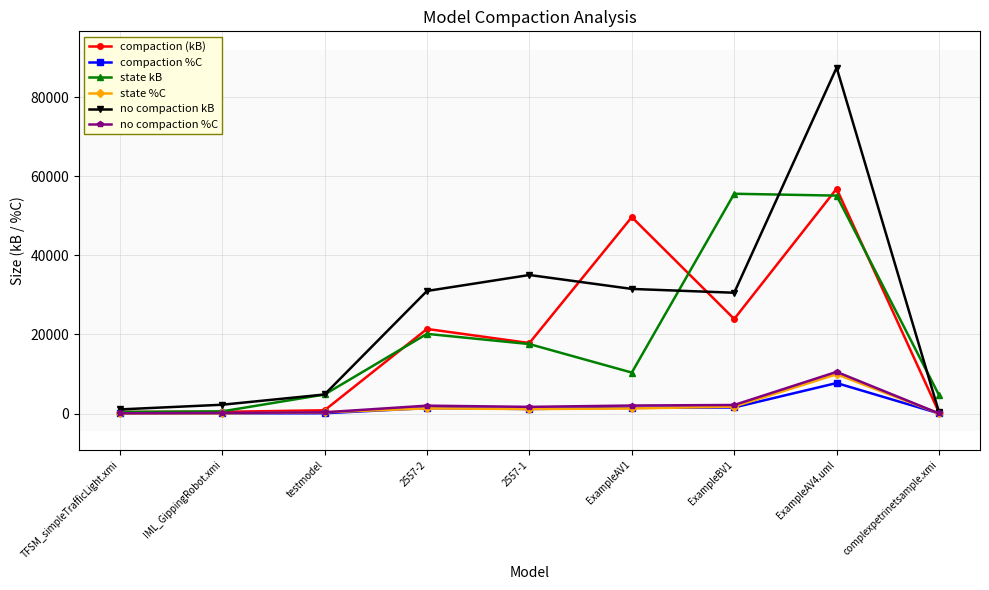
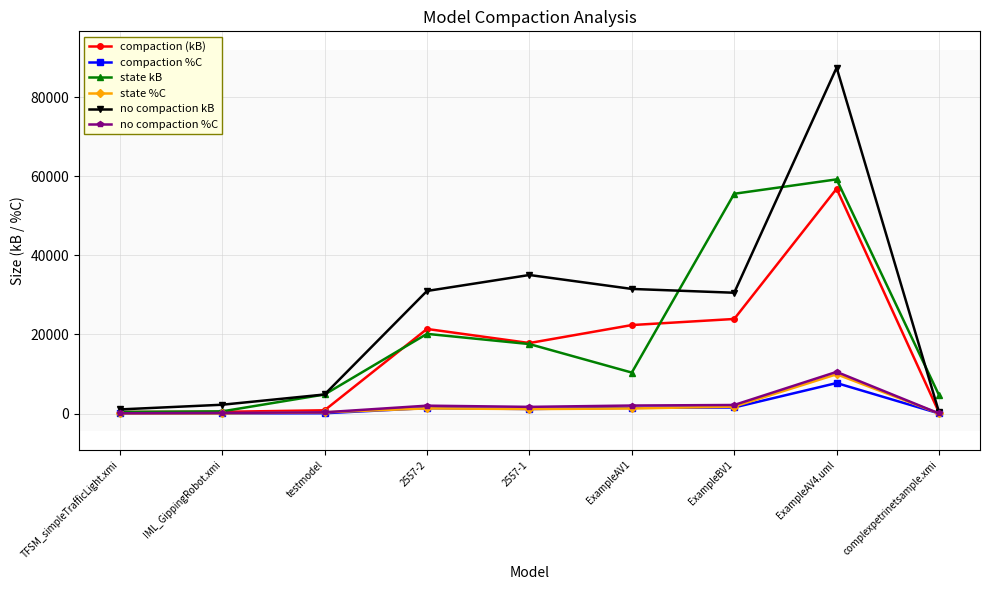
  {
    "compaction (kB)": {
      "2557-2": 21000,
-     "ExampleAV1": 50000,
+     "ExampleAV1": 22000,
      "ExampleBV1": 24000,
      "ExampleAV4.uml": 57000
    },
    "compaction %C": {
      "ExampleAV4.uml": 8000
    },
    "state kB": {
      "2557-2": 20000,
      "ExampleAV1": 10000,
      "ExampleBV1": 56000,
-     "ExampleAV4.uml": 55000,
+     "ExampleAV4.uml": 59000,
      "complexpetrinetsample.xmi": 5000
    },
    "no compaction kB": {
      "IML_GippingRobot.xmi": 2000,
      "2557-2": 31000,
      "2557-1": 35000,
      "ExampleAV1": 32000,
      "ExampleBV1": 31000,
      "ExampleAV4.uml": 88000
    }
  }
